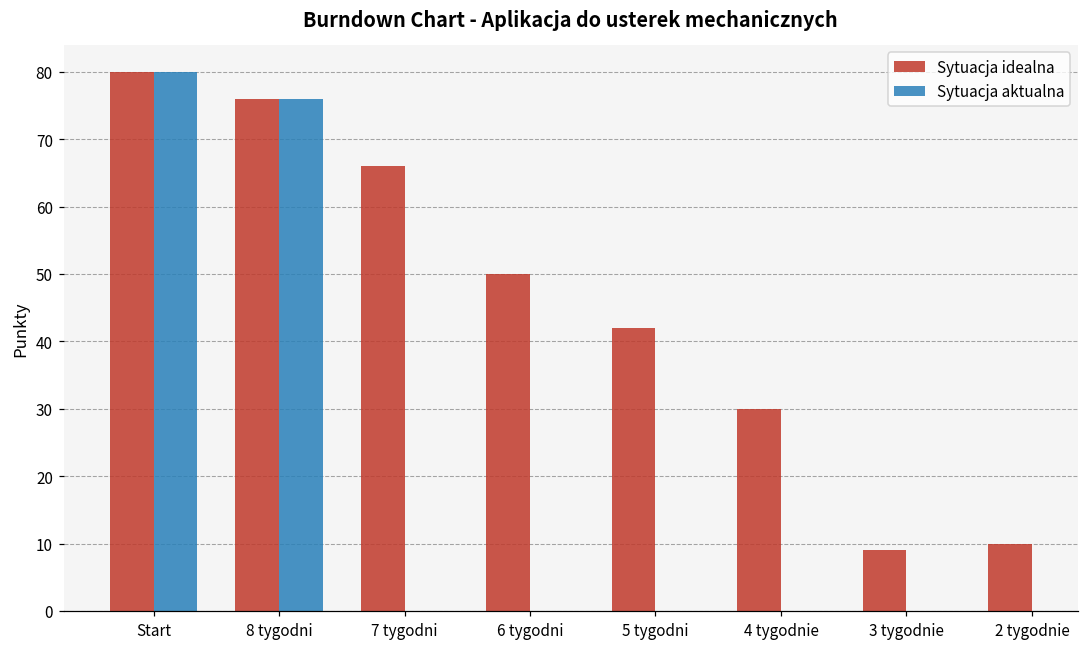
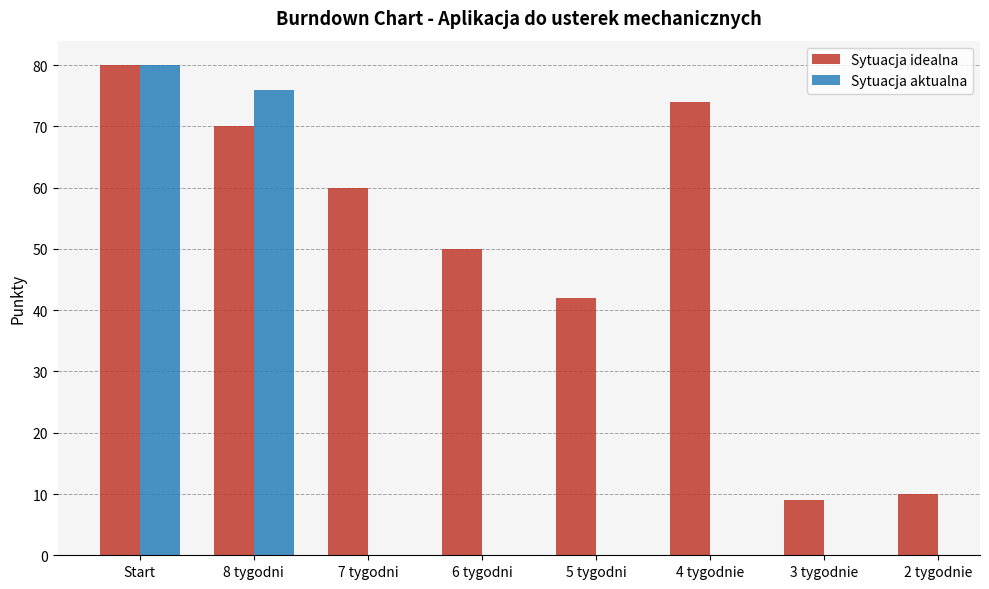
  {
    "Sytuacja idealna": {
      "Start": 80,
-     "8 tygodni": 76,
-     "7 tygodni": 66,
+     "8 tygodni": 70,
+     "7 tygodni": 60,
      "6 tygodni": 50,
      "5 tygodni": 42,
-     "4 tygodnie": 30,
+     "4 tygodnie": 74,
      "3 tygodnie": 9,
      "2 tygodnie": 10
    }
  }
